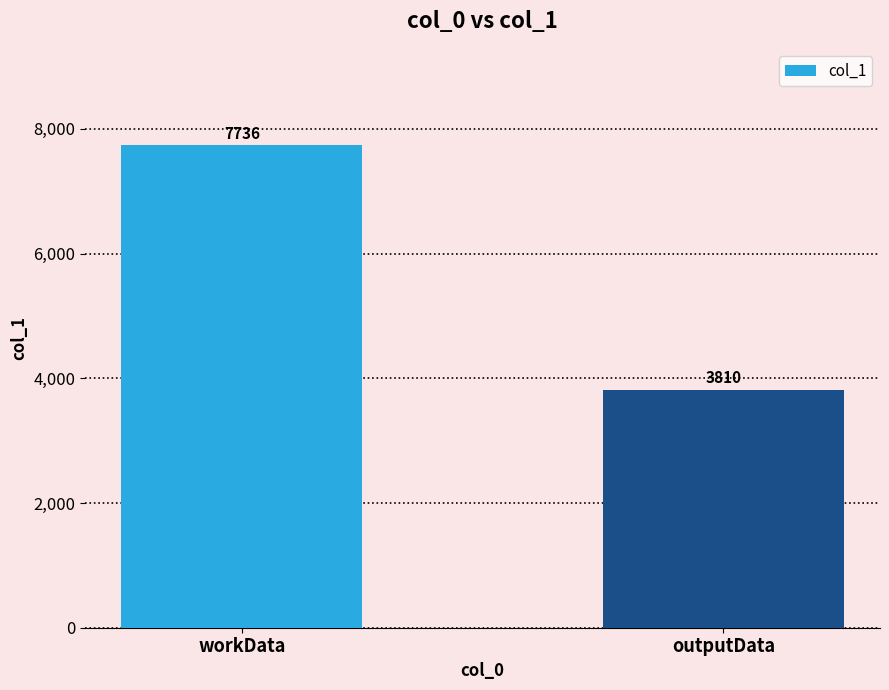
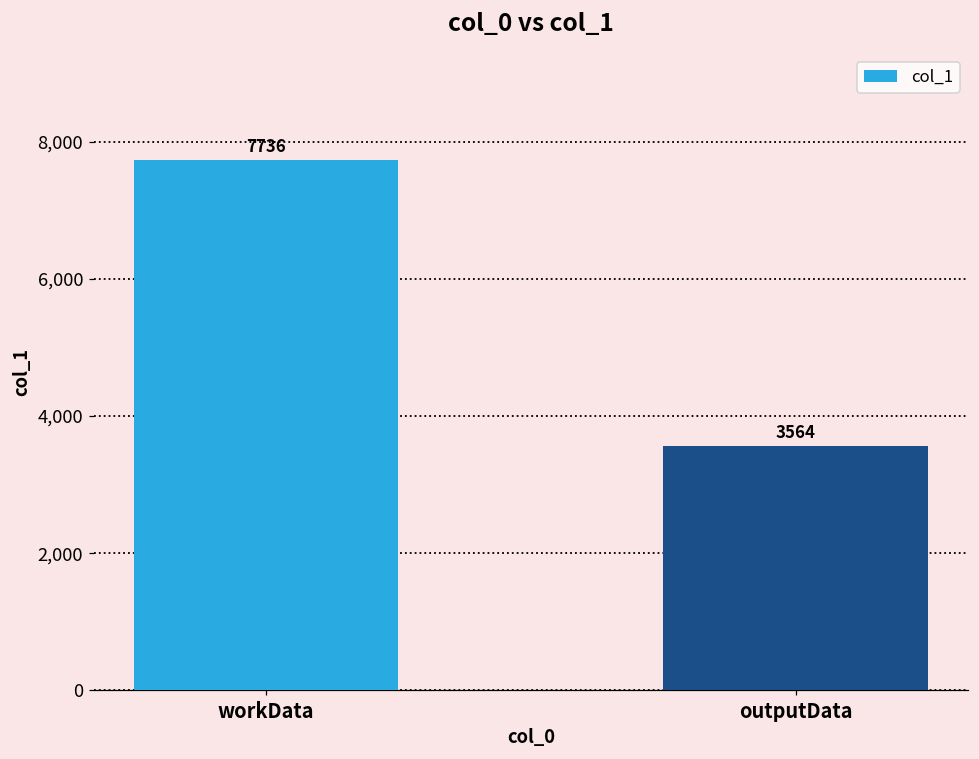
  {
    "workData": 7736,
-   "outputData": 3810
+   "outputData": 3564
  }
